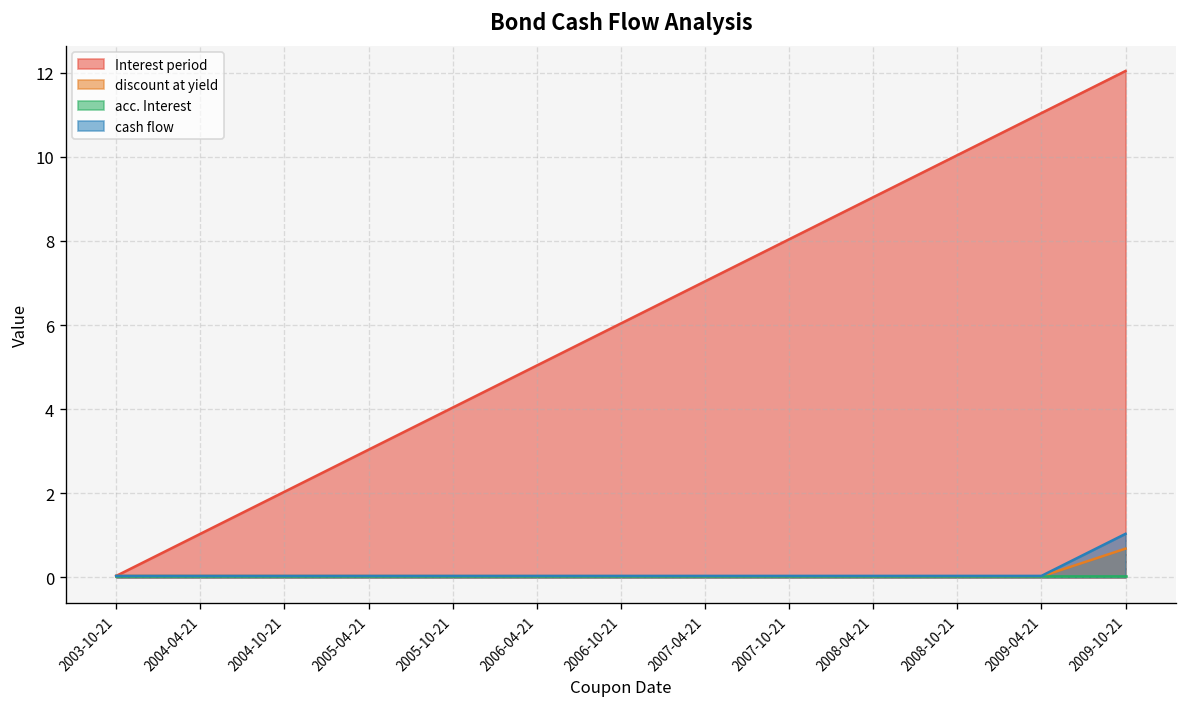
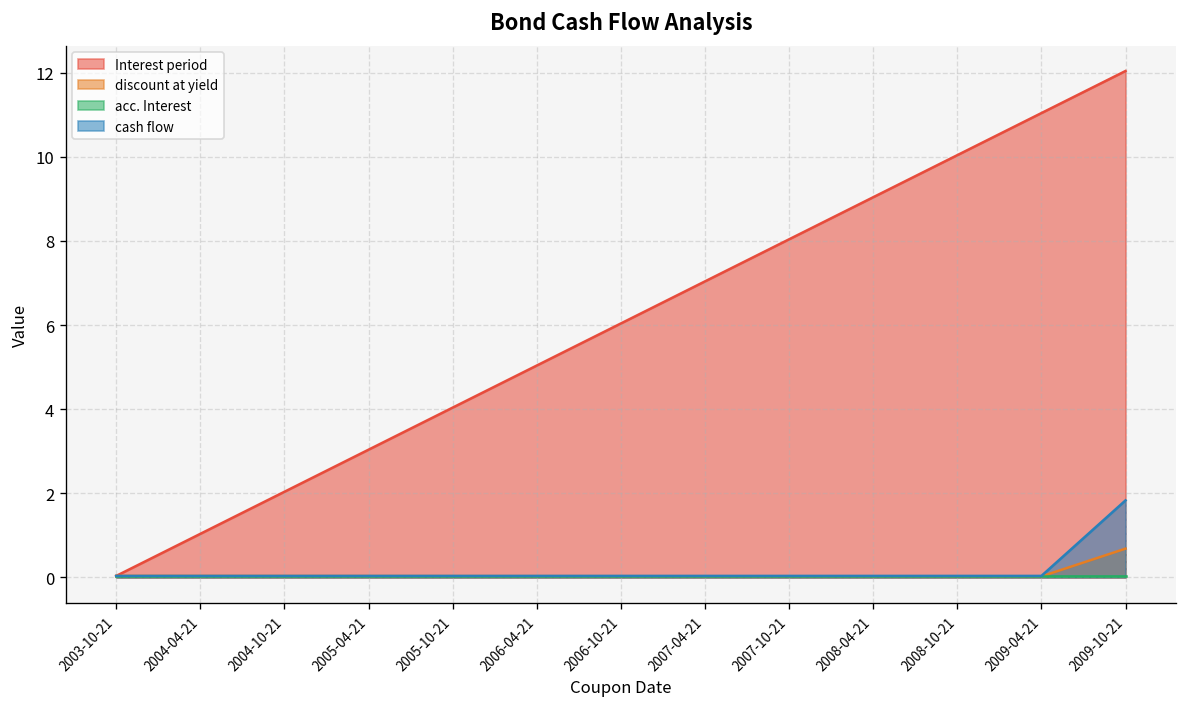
  {
    "acc. Interest": {
      "2009-10-21": 0.0
    },
    "cash flow": {
-     "2009-10-21": 1.0
+     "2009-10-21": 1.8
    }
  }
